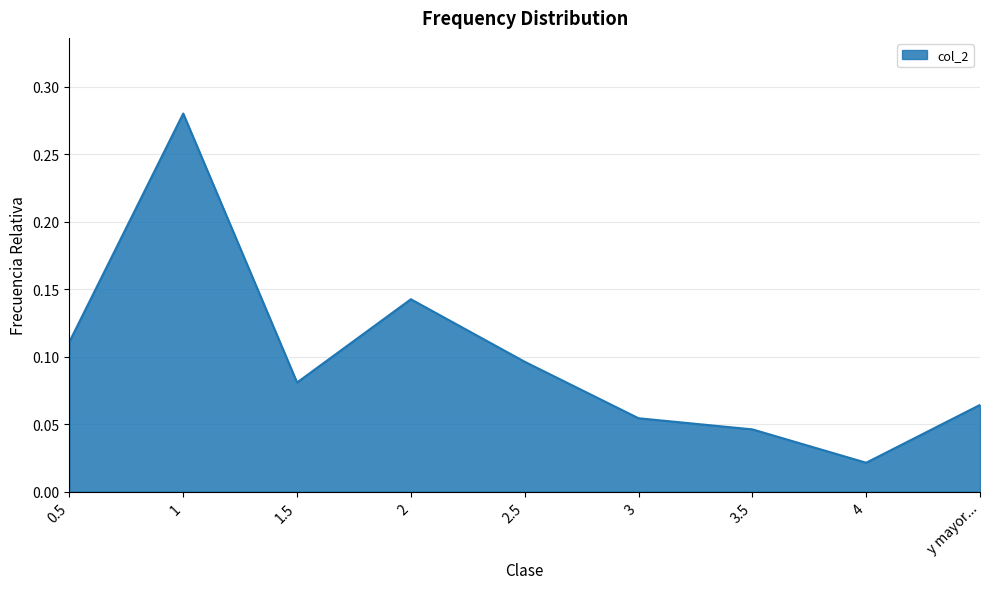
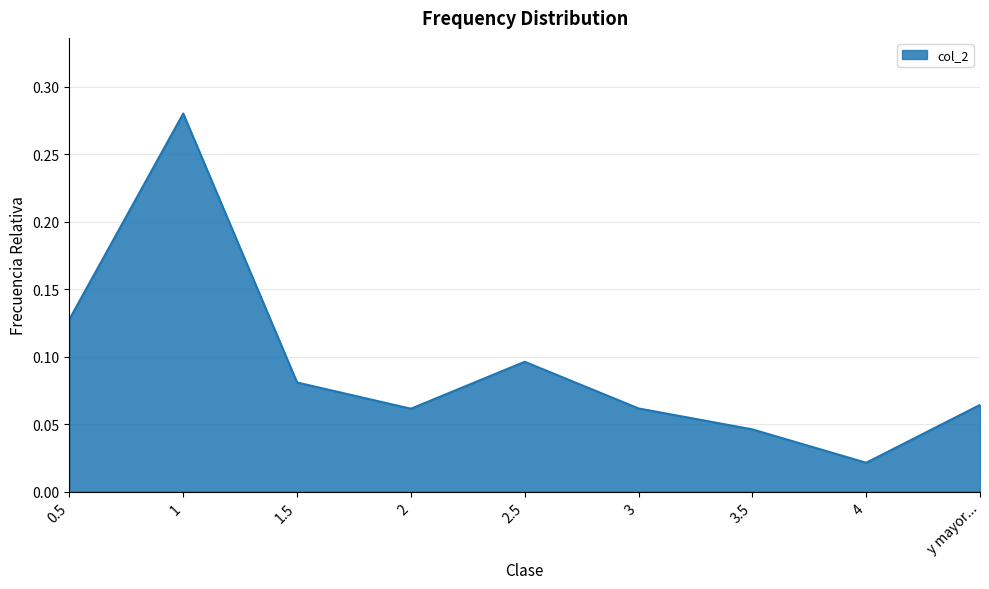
  {
-   "0.5": 0.111,
+   "0.5": 0.128,
    "1": 0.280,
    "1.5": 0.081,
-   "2": 0.143,
+   "2": 0.061,
    "2.5": 0.096,
-   "3": 0.054,
+   "3": 0.062,
    "3.5": 0.046,
    "4": 0.021,
    "y mayor...": 0.064
  }
